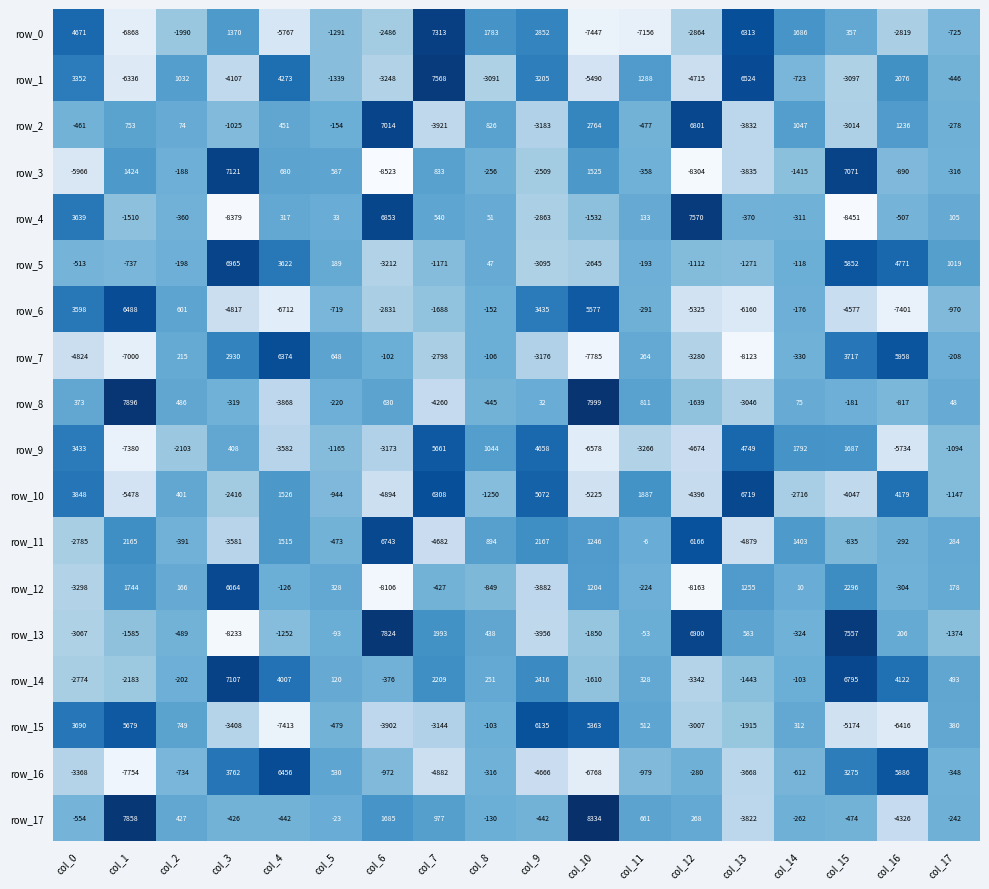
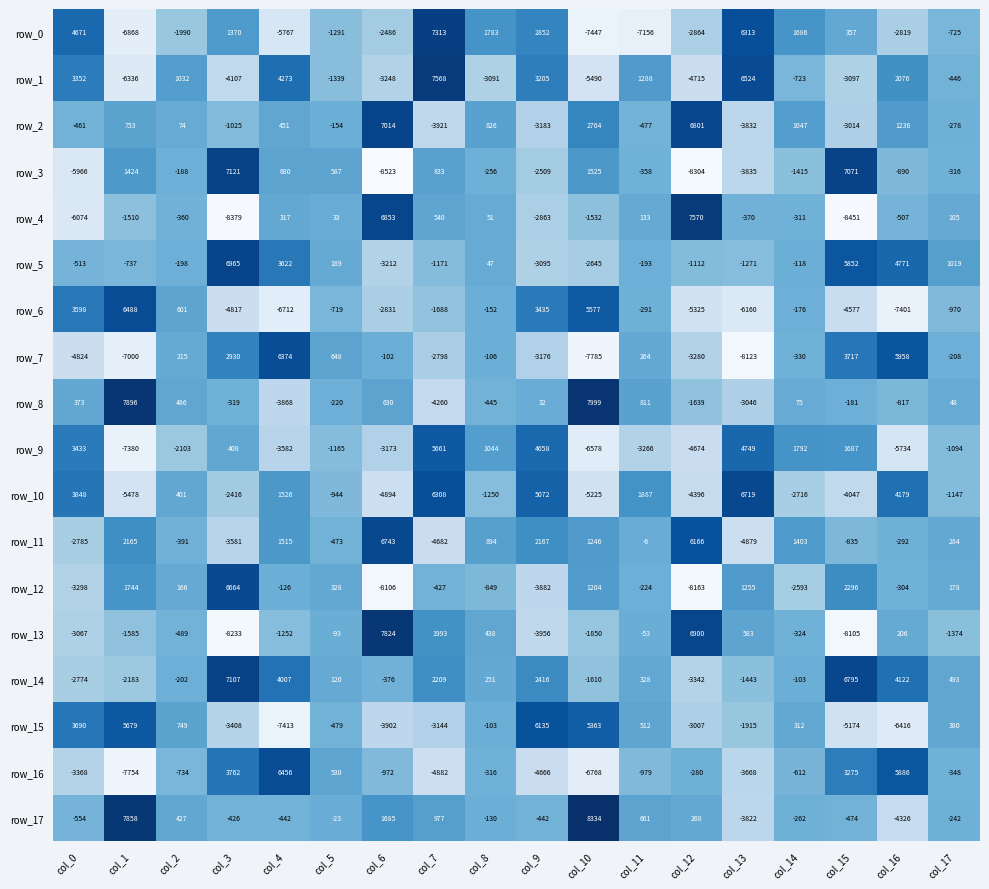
  {
    "row_4": {
-     "col_0": 3639,
+     "col_0": -6074,
      "col_1": -1510,
      "col_2": -360,
      "col_3": -8379,
      "col_4": 317,
      "col_5": 33,
      "col_6": 6853,
      "col_7": 540,
      "col_8": 51,
      "col_9": -2863,
      "col_10": -1532,
      "col_11": 133,
      "col_12": 7570,
      "col_13": -370,
      "col_14": -311,
      "col_15": -8451,
      "col_16": -507,
      "col_17": 105
    },
    "row_12": {
      "col_0": -3298,
      "col_1": 1744,
      "col_2": 166,
      "col_3": 6664,
      "col_4": -126,
      "col_5": 328,
      "col_6": -8106,
      "col_7": -427,
      "col_8": -849,
      "col_9": -3882,
      "col_10": 1204,
      "col_11": -224,
      "col_12": -8163,
      "col_13": 1255,
-     "col_14": 10,
+     "col_14": -2593,
      "col_15": 2296,
      "col_16": -304,
      "col_17": 178
    },
    "row_13": {
      "col_0": -3067,
      "col_1": -1585,
      "col_2": -489,
      "col_3": -8233,
      "col_4": -1252,
      "col_5": -93,
      "col_6": 7824,
      "col_7": 1993,
      "col_8": 438,
      "col_9": -3956,
      "col_10": -1850,
      "col_11": -53,
      "col_12": 6900,
      "col_13": 583,
      "col_14": -324,
-     "col_15": 7557,
+     "col_15": -8105,
      "col_16": 206,
      "col_17": -1374
    }
  }
